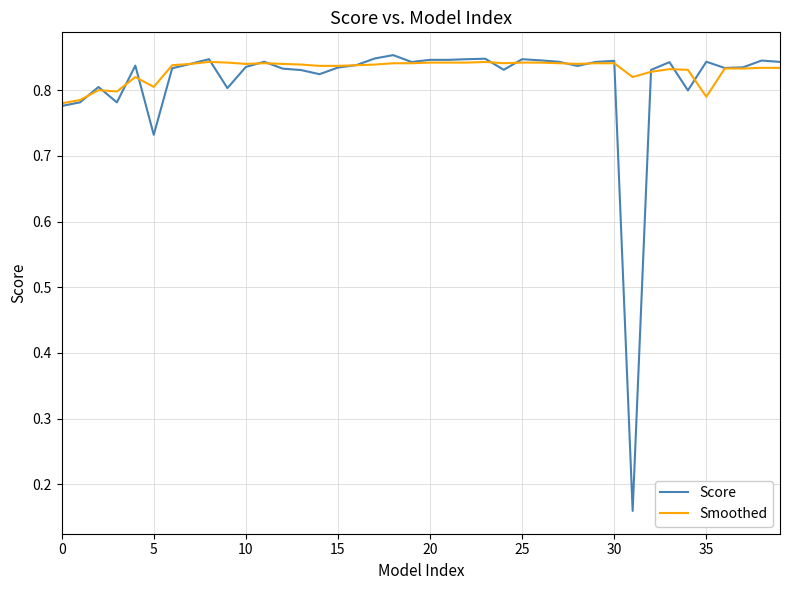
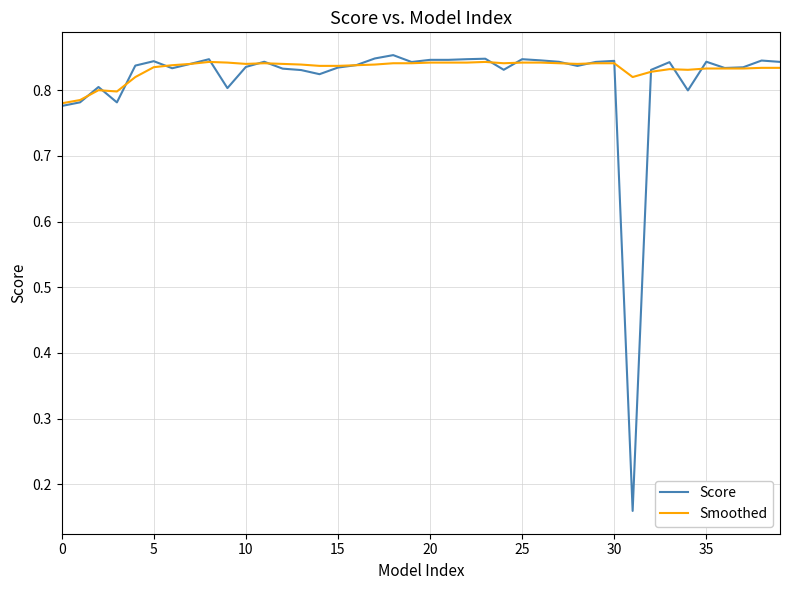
  {
    "Score": {
      "0": 0.78,
-     "5": 0.73,
+     "5": 0.84,
      "10": 0.84,
      "20": 0.85,
      "25": 0.85,
      "35": 0.84
    },
    "Smoothed": {
      "0": 0.78,
-     "5": 0.81,
+     "5": 0.84,
      "10": 0.84,
      "20": 0.84,
      "25": 0.84,
-     "35": 0.79
+     "35": 0.83
    }
  }
